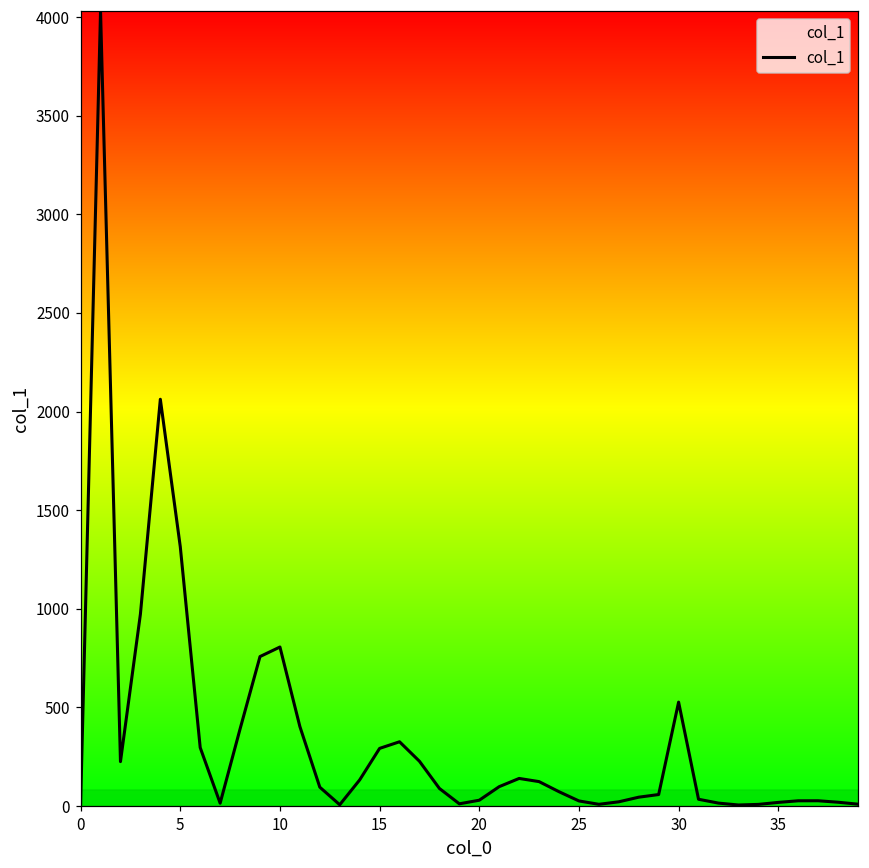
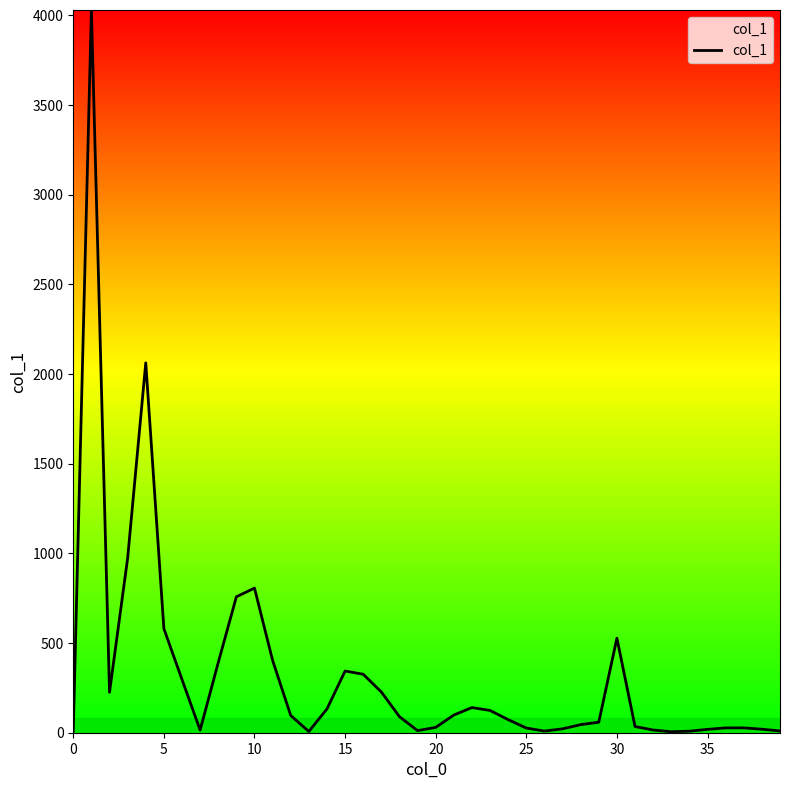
  {
-   "5": 1310,
+   "5": 580,
    "10": 810,
-   "15": 290,
+   "15": 340,
    "30": 530
  }
